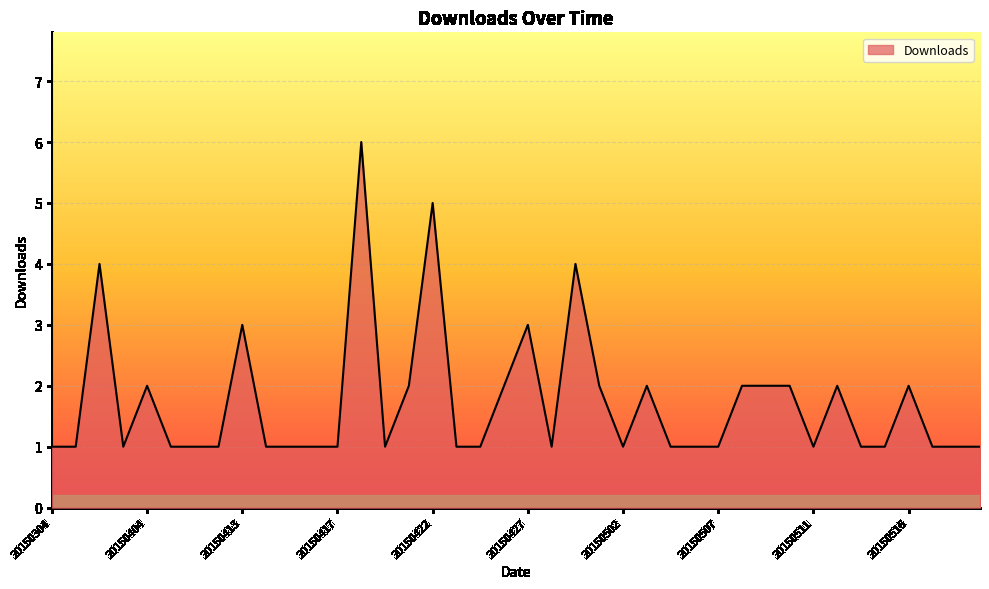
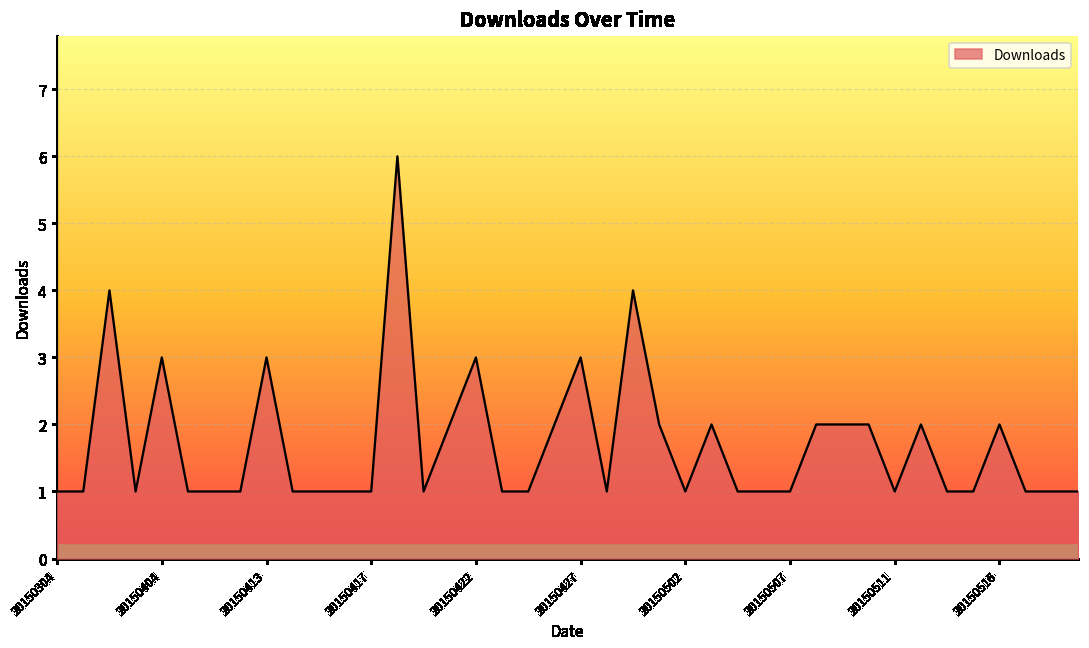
  {
    "20150304": 1,
-   "20150404": 2,
+   "20150404": 3,
    "20150413": 3,
    "20150417": 1,
-   "20150422": 5,
+   "20150422": 3,
    "20150427": 3,
    "20150502": 1,
    "20150507": 1,
    "20150511": 1,
    "20150516": 2
  }
